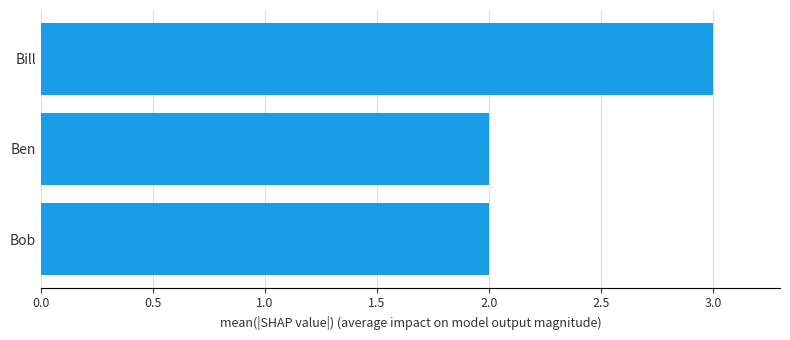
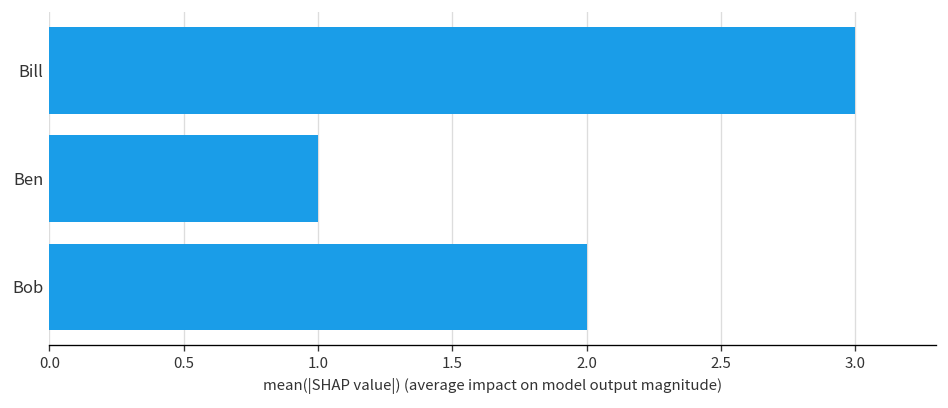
  {
    "Bill": 3,
-   "Ben": 2,
+   "Ben": 1,
    "Bob": 2
  }
